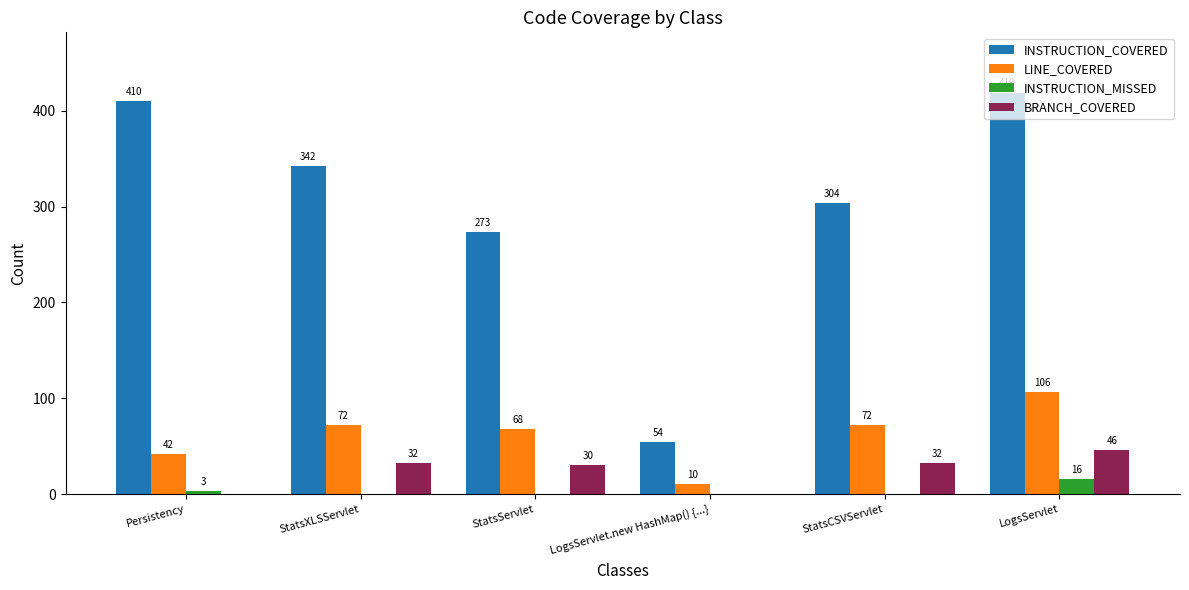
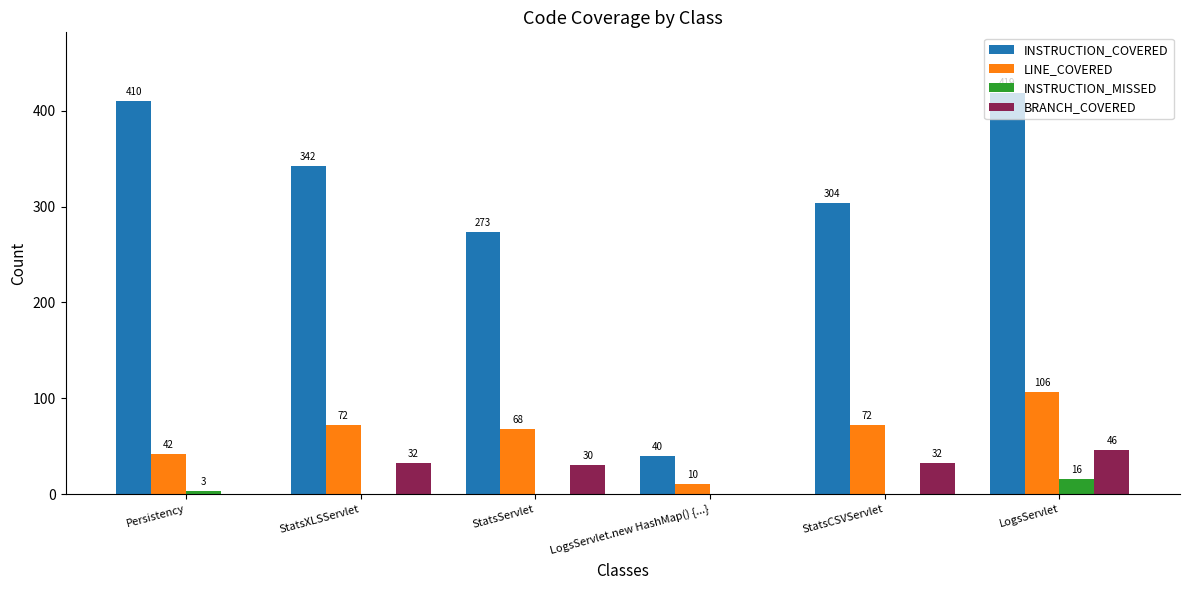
  {
    "INSTRUCTION_COVERED": {
      "Persistency": 410,
      "StatsXLSServlet": 342,
      "StatsServlet": 273,
-     "LogsServlet.new HashMap() {...}": 54,
+     "LogsServlet.new HashMap() {...}": 40,
      "StatsCSVServlet": 304
    },
    "LINE_COVERED": {
      "Persistency": 42,
      "StatsXLSServlet": 72,
      "StatsServlet": 68,
      "LogsServlet.new HashMap() {...}": 10,
      "StatsCSVServlet": 72,
      "LogsServlet": 106
    },
    "INSTRUCTION_MISSED": {
      "Persistency": 3,
      "LogsServlet": 16
    },
    "BRANCH_COVERED": {
      "StatsXLSServlet": 32,
      "StatsServlet": 30,
      "StatsCSVServlet": 32,
      "LogsServlet": 46
    }
  }
